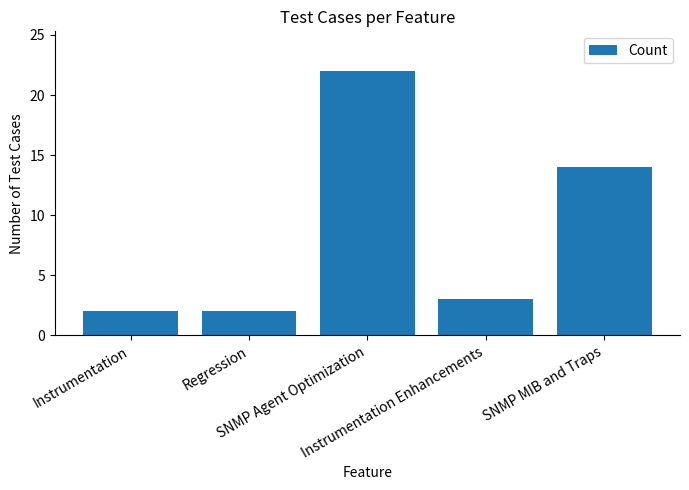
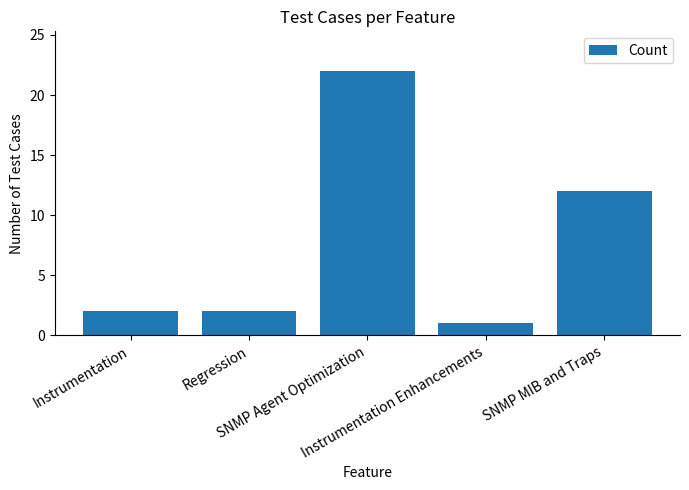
  {
    "Instrumentation": 2,
    "Regression": 2,
    "SNMP Agent Optimization": 22,
-   "Instrumentation Enhancements": 3,
-   "SNMP MIB and Traps": 14
+   "Instrumentation Enhancements": 1,
+   "SNMP MIB and Traps": 12
  }
